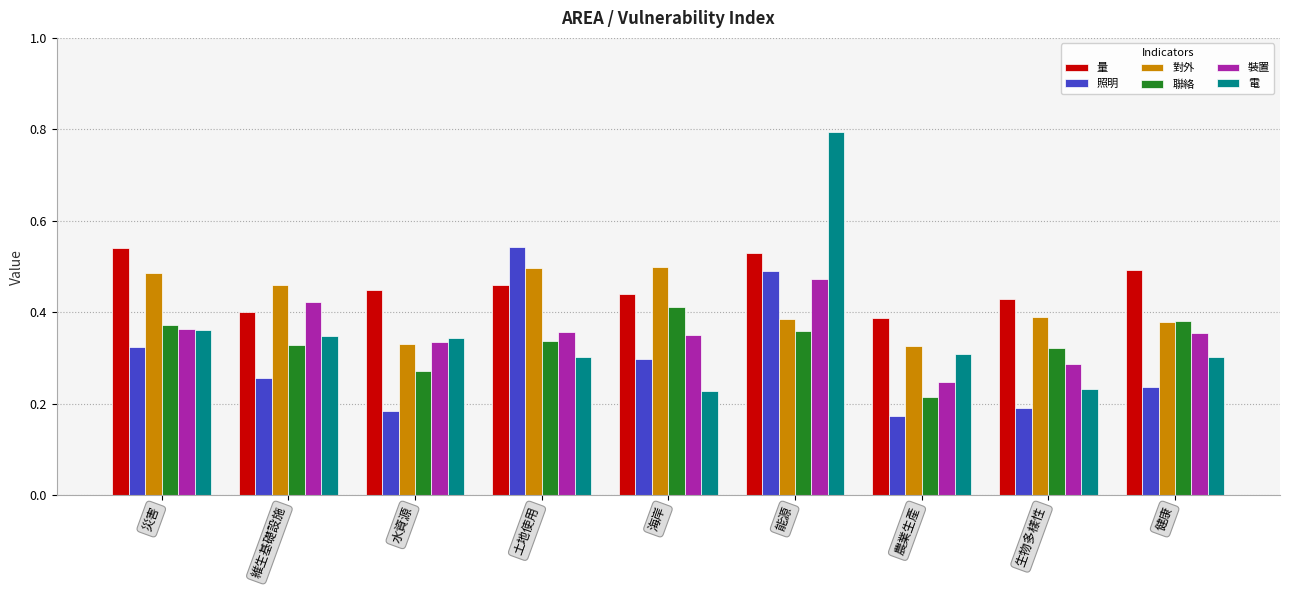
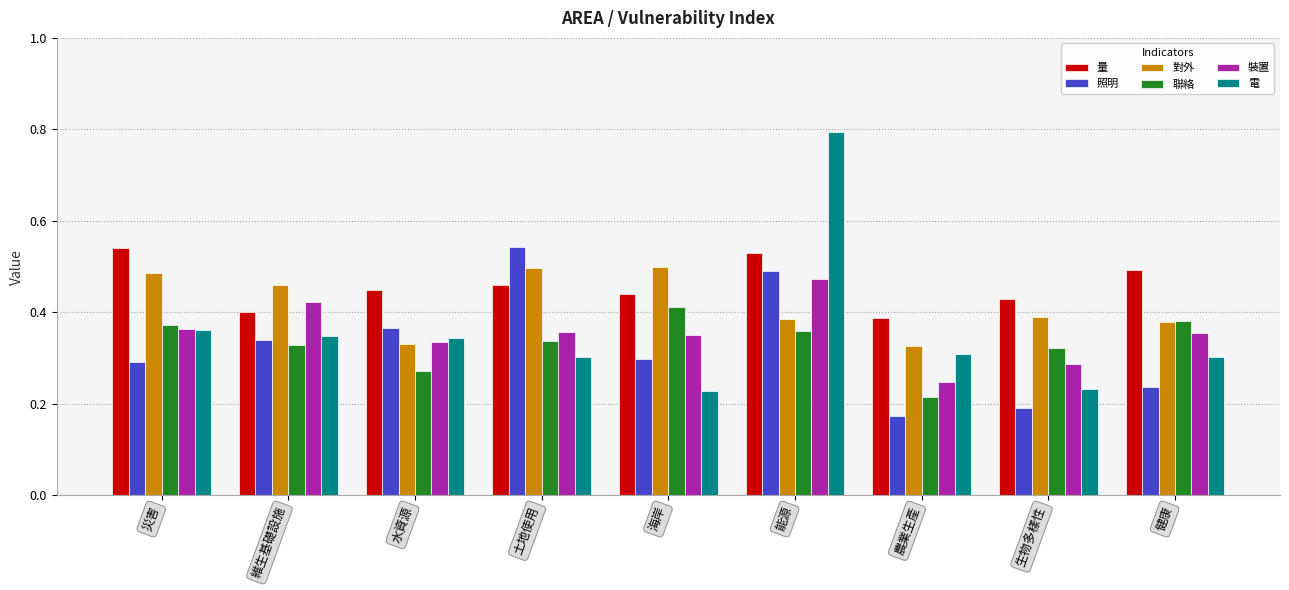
  {
    "量": {
      "災害": 0.54,
      "維生基礎設施": 0.40,
      "水資源": 0.45,
      "土地使用": 0.46,
      "海岸": 0.44,
      "能源": 0.53,
      "農業生產": 0.39,
      "生物多樣性": 0.43,
      "健康": 0.49
    },
    "照明": {
-     "災害": 0.32,
-     "維生基礎設施": 0.26,
-     "水資源": 0.18,
+     "災害": 0.29,
+     "維生基礎設施": 0.34,
+     "水資源": 0.37,
      "土地使用": 0.54,
      "海岸": 0.30,
      "能源": 0.49,
      "農業生產": 0.17,
      "生物多樣性": 0.19,
      "健康": 0.24
    },
    "對外": {
      "災害": 0.49,
      "維生基礎設施": 0.46,
      "水資源": 0.33,
      "土地使用": 0.50,
      "海岸": 0.50,
      "能源": 0.39,
      "農業生產": 0.33,
      "生物多樣性": 0.39,
      "健康": 0.38
    },
    "聯絡": {
      "災害": 0.37,
      "維生基礎設施": 0.33,
      "水資源": 0.27,
      "土地使用": 0.34,
      "海岸": 0.41,
      "能源": 0.36,
      "農業生產": 0.21,
      "生物多樣性": 0.32,
      "健康": 0.38
    },
    "裝置": {
      "災害": 0.36,
      "維生基礎設施": 0.42,
      "水資源": 0.34,
      "土地使用": 0.36,
      "海岸": 0.35,
      "能源": 0.47,
      "農業生產": 0.25,
      "生物多樣性": 0.29,
      "健康": 0.35
    },
    "電": {
      "災害": 0.36,
      "維生基礎設施": 0.35,
      "水資源": 0.34,
      "土地使用": 0.30,
      "海岸": 0.23,
      "能源": 0.80,
      "農業生產": 0.31,
      "生物多樣性": 0.23,
      "健康": 0.30
    }
  }
